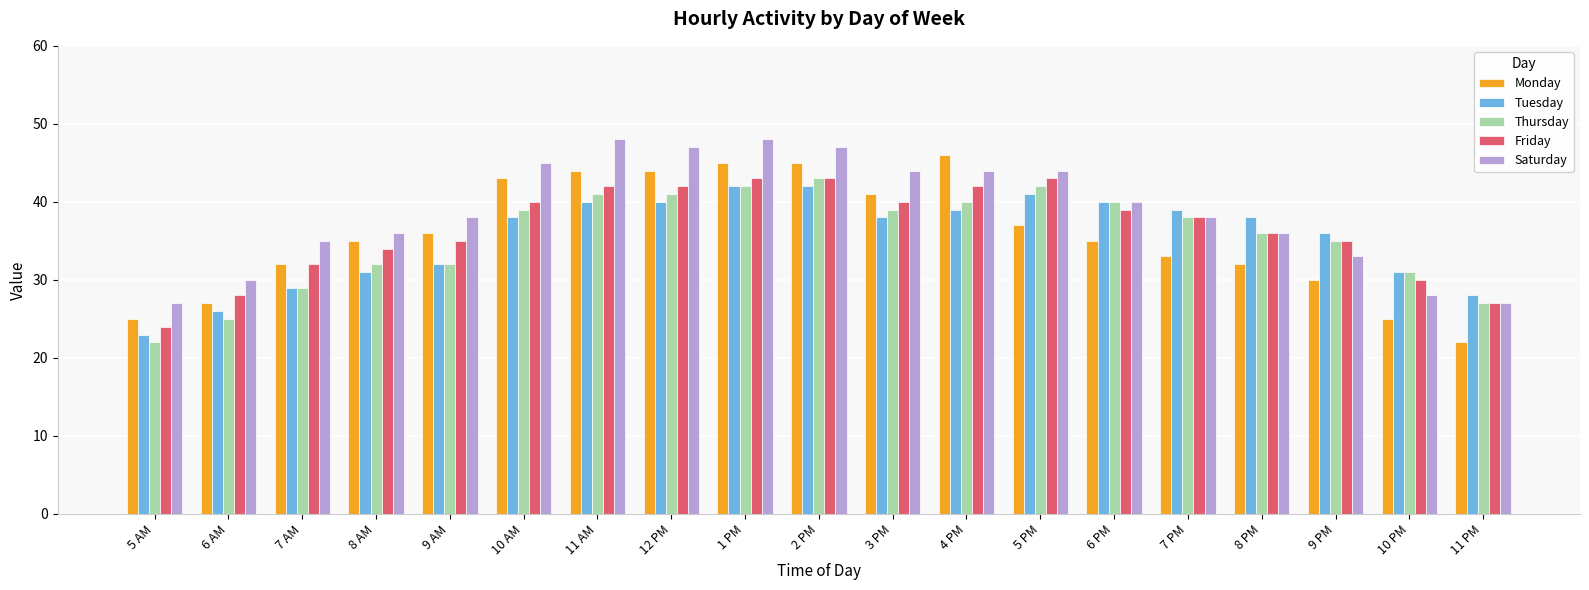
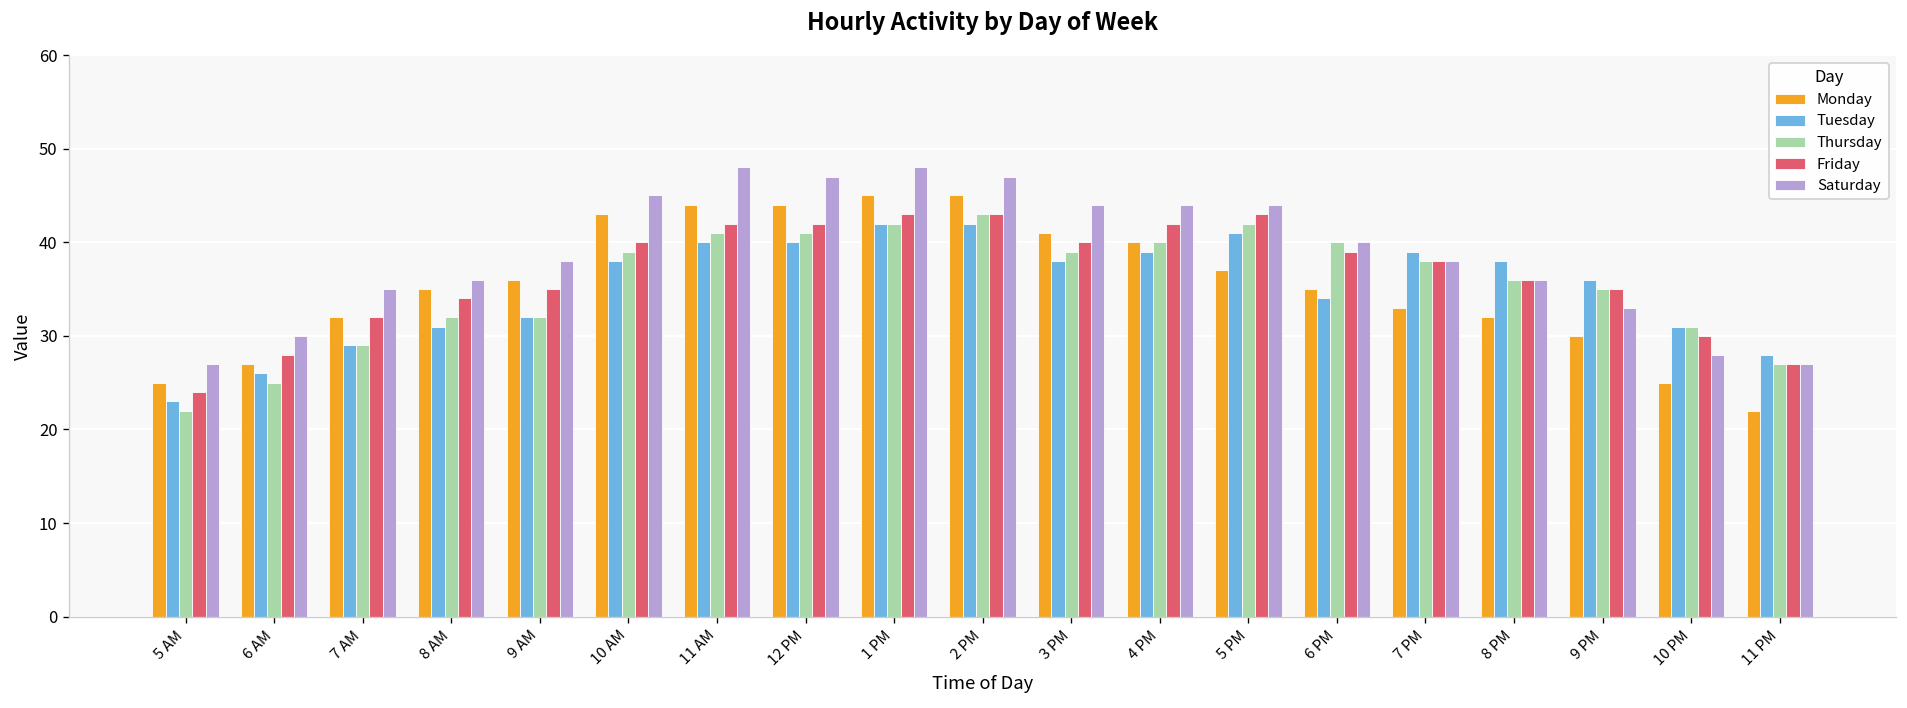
  {
    "Monday": {
      "5 AM": 25,
      "6 AM": 27,
      "7 AM": 32,
      "8 AM": 35,
      "9 AM": 36,
      "10 AM": 43,
      "11 AM": 44,
      "12 PM": 44,
      "1 PM": 45,
      "2 PM": 45,
      "3 PM": 41,
-     "4 PM": 46,
+     "4 PM": 40,
      "5 PM": 37,
      "6 PM": 35,
      "7 PM": 33,
      "8 PM": 32,
      "9 PM": 30,
      "10 PM": 25,
      "11 PM": 22
    },
    "Tuesday": {
      "5 AM": 23,
      "6 AM": 26,
      "7 AM": 29,
      "8 AM": 31,
      "9 AM": 32,
      "10 AM": 38,
      "11 AM": 40,
      "12 PM": 40,
      "1 PM": 42,
      "2 PM": 42,
      "3 PM": 38,
      "4 PM": 39,
      "5 PM": 41,
-     "6 PM": 40,
+     "6 PM": 34,
      "7 PM": 39,
      "8 PM": 38,
      "9 PM": 36,
      "10 PM": 31,
      "11 PM": 28
    },
    "Thursday": {
      "5 AM": 22,
      "6 AM": 25,
      "7 AM": 29,
      "8 AM": 32,
      "9 AM": 32,
      "10 AM": 39,
      "11 AM": 41,
      "12 PM": 41,
      "1 PM": 42,
      "2 PM": 43,
      "3 PM": 39,
      "4 PM": 40,
      "5 PM": 42,
      "6 PM": 40,
      "7 PM": 38,
      "8 PM": 36,
      "9 PM": 35,
      "10 PM": 31,
      "11 PM": 27
    },
    "Friday": {
      "5 AM": 24,
      "6 AM": 28,
      "7 AM": 32,
      "8 AM": 34,
      "9 AM": 35,
      "10 AM": 40,
      "11 AM": 42,
      "12 PM": 42,
      "1 PM": 43,
      "2 PM": 43,
      "3 PM": 40,
      "4 PM": 42,
      "5 PM": 43,
      "6 PM": 39,
      "7 PM": 38,
      "8 PM": 36,
      "9 PM": 35,
      "10 PM": 30,
      "11 PM": 27
    },
    "Saturday": {
      "5 AM": 27,
      "6 AM": 30,
      "7 AM": 35,
      "8 AM": 36,
      "9 AM": 38,
      "10 AM": 45,
      "11 AM": 48,
      "12 PM": 47,
      "1 PM": 48,
      "2 PM": 47,
      "3 PM": 44,
      "4 PM": 44,
      "5 PM": 44,
      "6 PM": 40,
      "7 PM": 38,
      "8 PM": 36,
      "9 PM": 33,
      "10 PM": 28,
      "11 PM": 27
    }
  }
